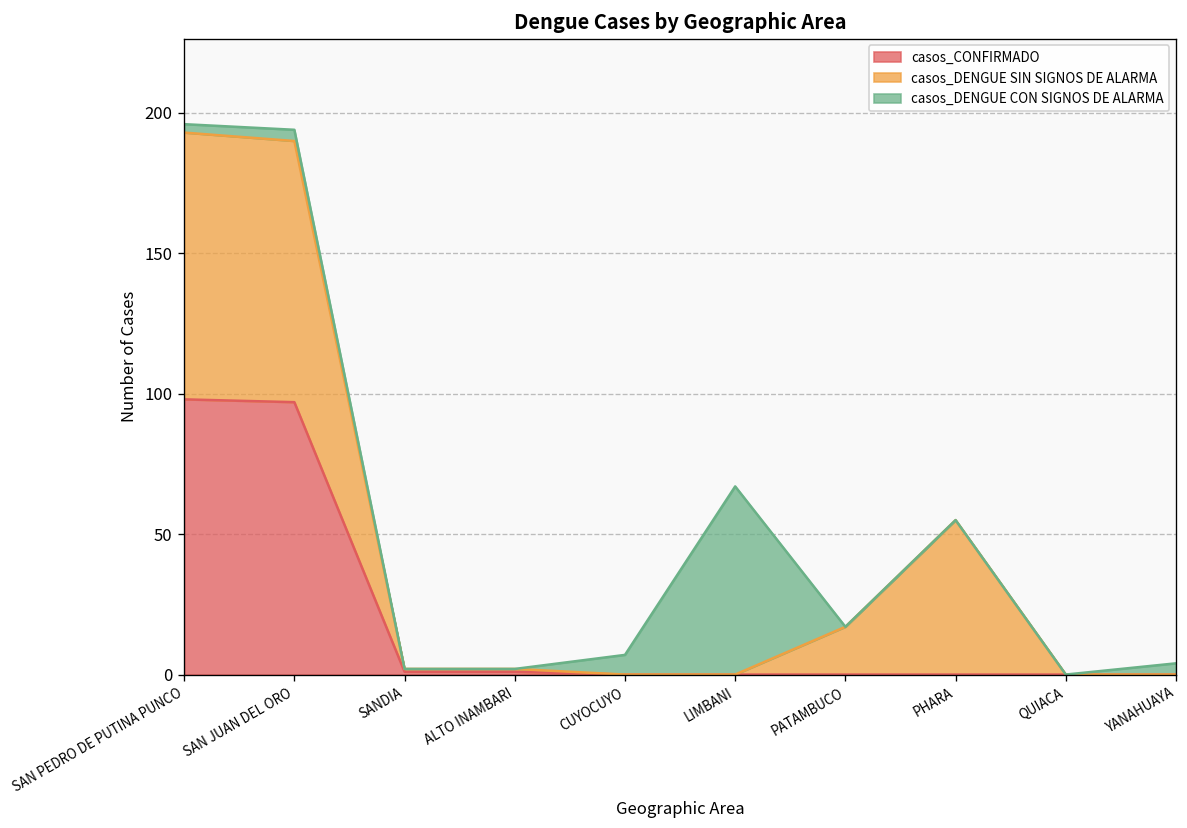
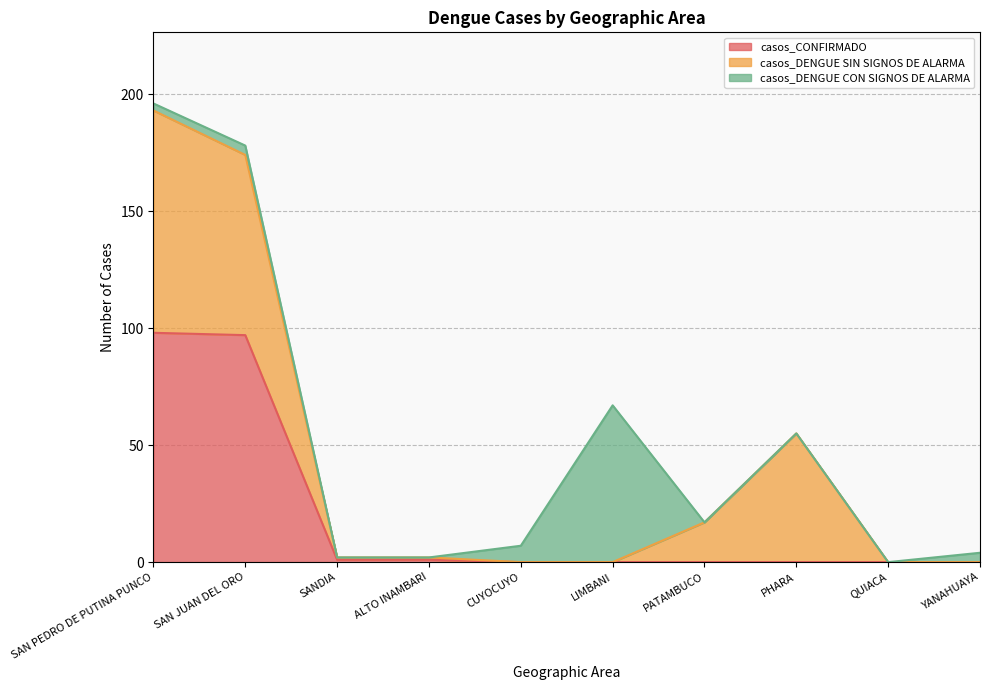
  {
    "casos_CONFIRMADO": {
      "SAN PEDRO DE PUTINA PUNCO": 98,
      "SAN JUAN DEL ORO": 97,
      "PATAMBUCO": 0,
      "PHARA": 0
    },
    "casos_DENGUE SIN SIGNOS DE ALARMA": {
      "SAN PEDRO DE PUTINA PUNCO": 95,
-     "SAN JUAN DEL ORO": 93
+     "SAN JUAN DEL ORO": 77
    },
    "casos_DENGUE CON SIGNOS DE ALARMA": {
      "SAN PEDRO DE PUTINA PUNCO": 3,
      "SAN JUAN DEL ORO": 4,
      "CUYOCUYO": 7,
      "LIMBANI": 67,
      "YANAHUAYA": 4
    }
  }
